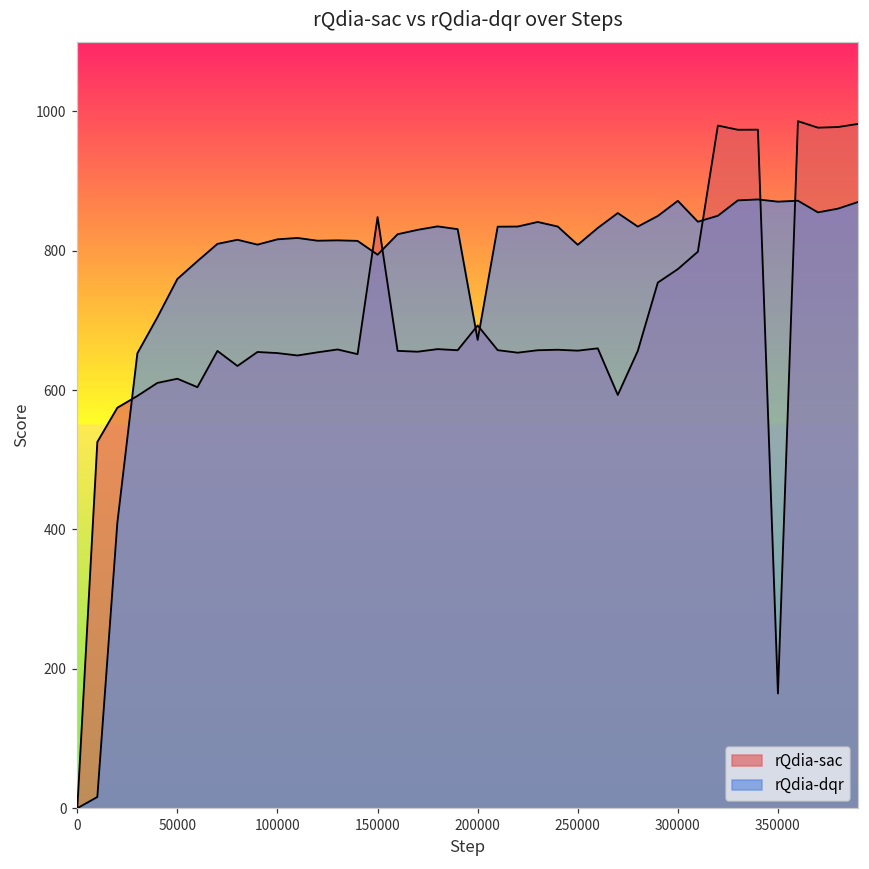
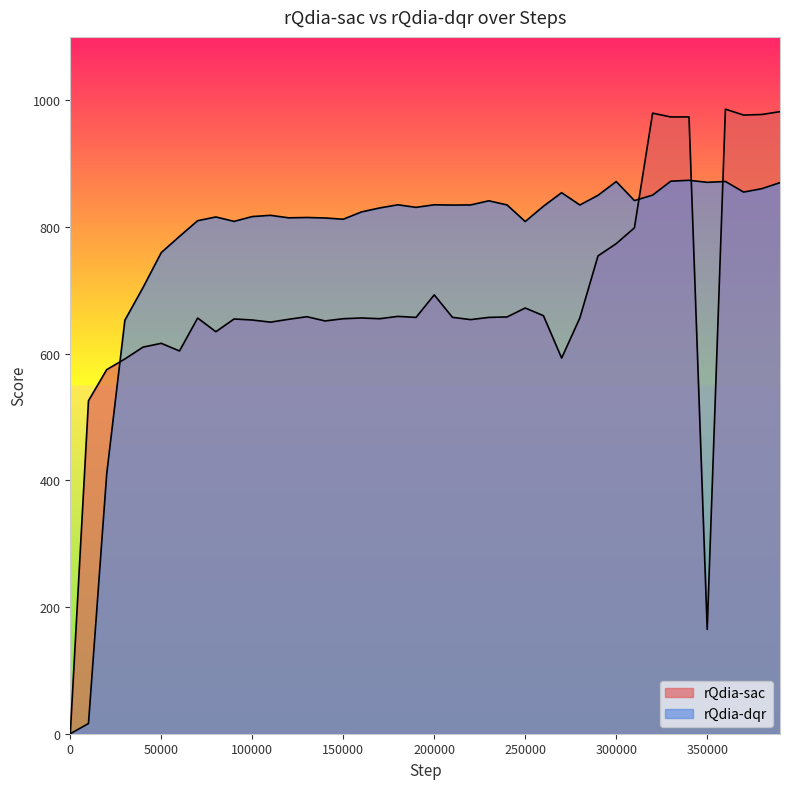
  {
    "rQdia-sac": {
      "50000": 620,
      "100000": 650,
-     "150000": 850,
+     "150000": 660,
      "200000": 690,
-     "250000": 660,
+     "250000": 670,
      "300000": 770,
      "350000": 160
    },
    "rQdia-dqr": {
      "50000": 760,
      "100000": 820,
-     "150000": 790,
-     "200000": 670,
+     "150000": 810,
+     "200000": 830,
      "250000": 810,
      "300000": 870,
      "350000": 870
    }
  }
